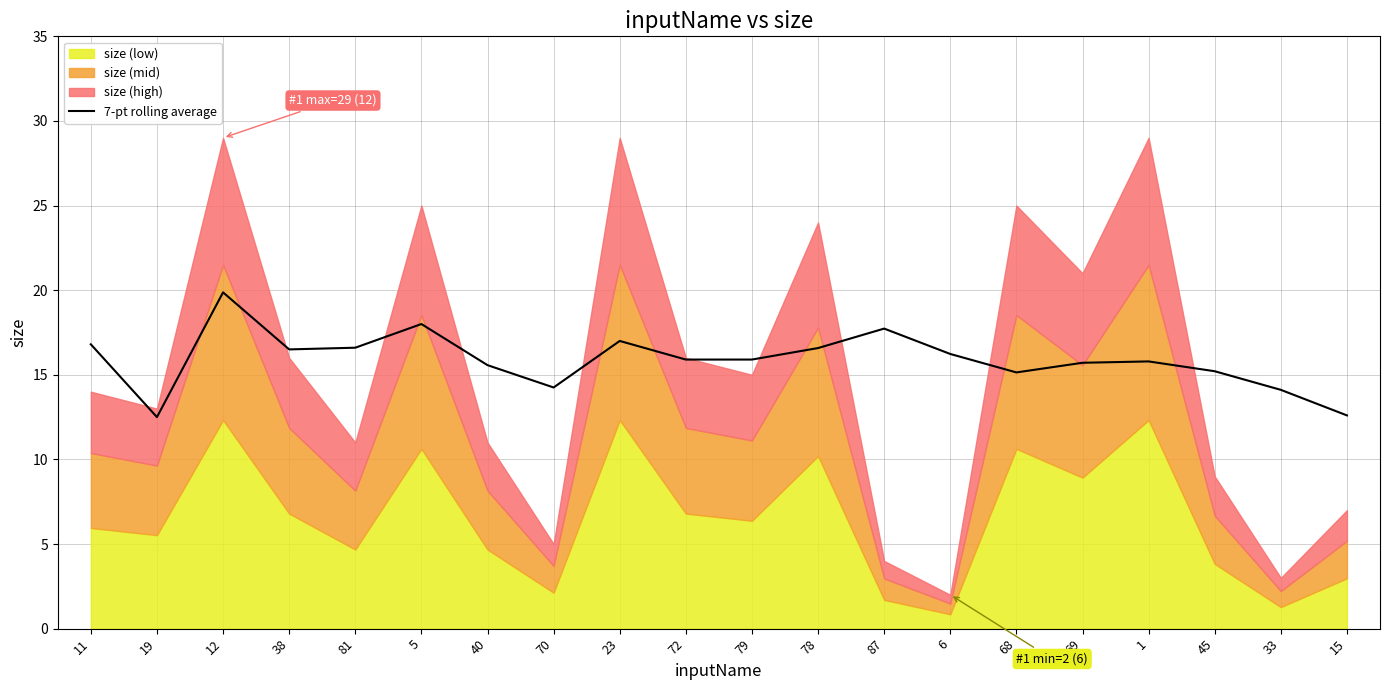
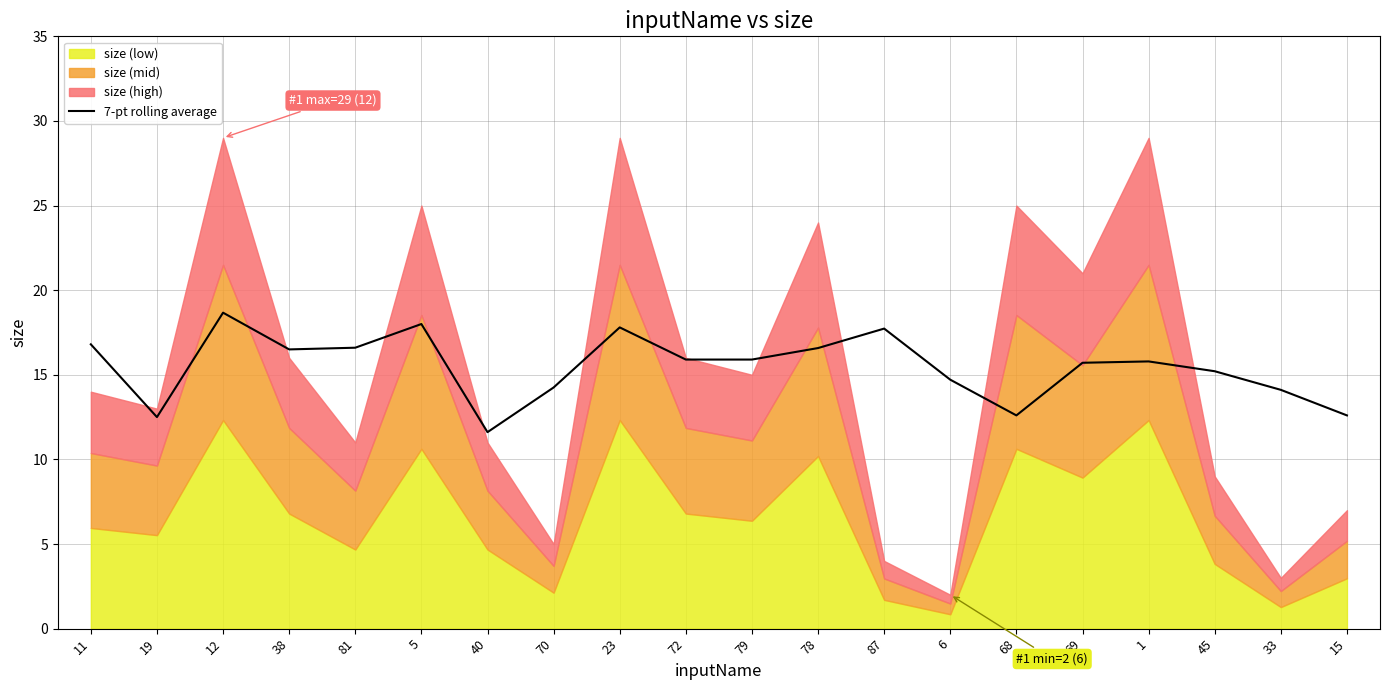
  {
    "7-pt rolling average": {
      "11": 16.8,
      "19": 12.5,
-     "12": 19.9,
+     "12": 18.7,
      "38": 16.5,
      "81": 16.6,
      "5": 18.0,
-     "40": 15.6,
+     "40": 11.6,
      "70": 14.3,
-     "23": 17.0,
+     "23": 17.8,
      "79": 15.9,
      "78": 16.6,
      "87": 17.7,
-     "6": 16.2,
-     "68": 15.1,
+     "6": 14.7,
+     "68": 12.6,
      "1": 15.8,
      "45": 15.2,
      "33": 14.1,
      "15": 12.6
    },
    "size (low)": {
      "11": 6.0,
      "19": 5.5,
      "12": 12.3,
      "38": 6.8,
      "81": 4.7,
      "5": 10.6,
      "40": 4.7,
      "70": 2.1,
      "23": 12.3,
      "72": 6.8,
      "79": 6.4,
      "78": 10.2,
      "87": 1.7,
      "68": 10.6,
      "69": 8.9,
      "1": 12.3,
      "45": 3.8,
      "33": 1.3,
      "15": 3.0
    },
    "size (mid)": {
      "11": 4.4,
      "19": 4.1,
      "12": 9.2,
      "38": 5.1,
      "81": 3.5,
      "5": 7.9,
      "40": 3.5,
      "70": 1.6,
      "23": 9.2,
      "72": 5.1,
      "79": 4.7,
      "78": 7.6,
      "87": 1.3,
      "68": 7.9,
      "1": 9.2,
      "45": 2.8,
      "33": 0.9,
      "15": 2.2
    }
  }
